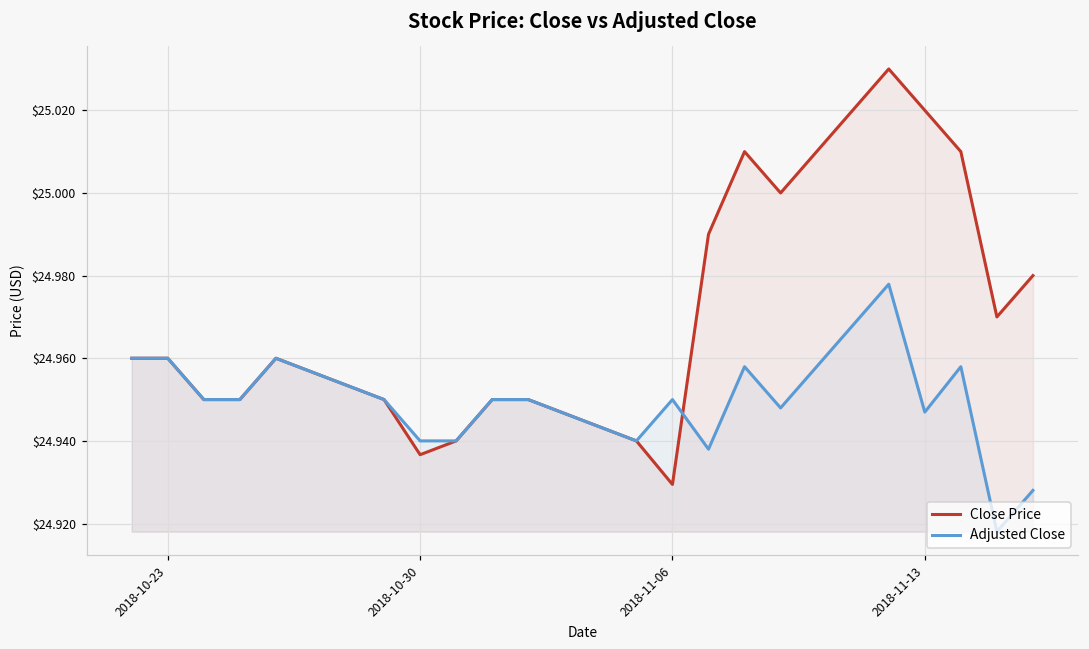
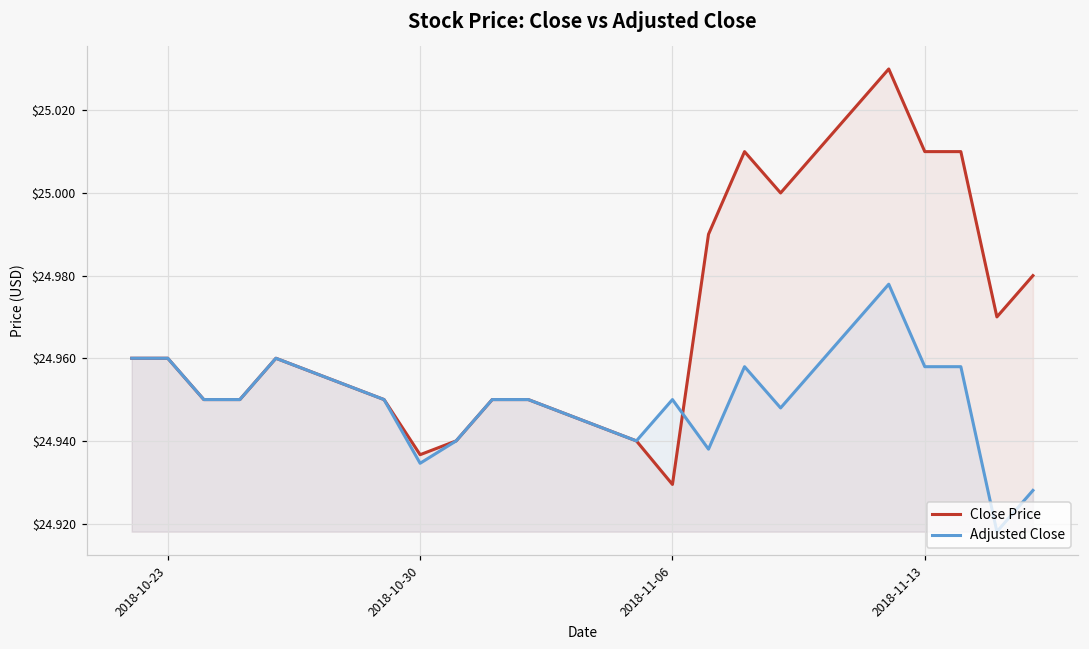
  {
    "Close Price": {
      "2018-10-30": "$24.937",
      "2018-11-06": "$24.93",
-     "2018-11-13": "$25.02"
+     "2018-11-13": "$25.01"
    },
    "Adjusted Close": {
-     "2018-10-30": "$24.940",
+     "2018-10-30": "$24.935",
      "2018-11-06": "$24.950",
-     "2018-11-13": "$24.947"
+     "2018-11-13": "$24.958"
    }
  }
